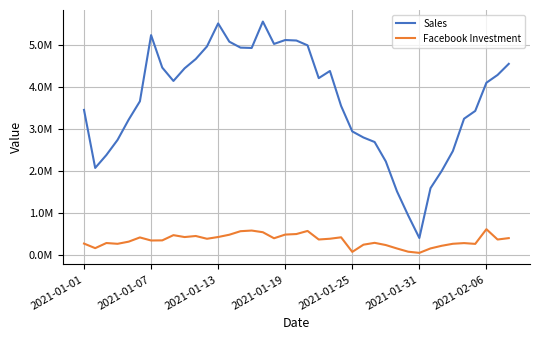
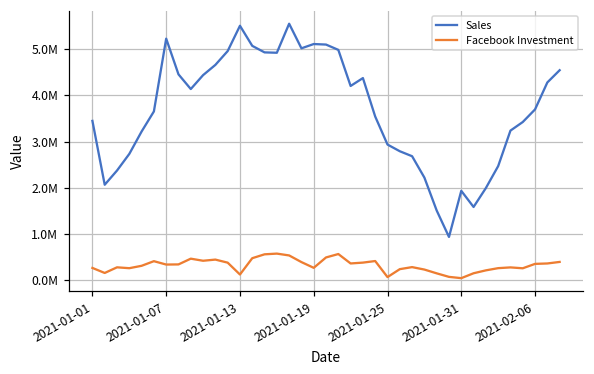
  {
    "Sales": {
      "2021-01-01": 3400000,
      "2021-01-07": 5200000,
      "2021-01-13": 5500000,
      "2021-01-19": 5100000,
      "2021-01-25": 2900000,
-     "2021-01-31": 400000,
-     "2021-02-06": 4100000
+     "2021-01-31": 1900000,
+     "2021-02-06": 3700000
    },
    "Facebook Investment": {
      "2021-01-01": 300000,
      "2021-01-07": 300000,
-     "2021-01-13": 400000,
-     "2021-01-19": 500000,
+     "2021-01-13": 100000,
+     "2021-01-19": 300000,
      "2021-01-25": 100000,
      "2021-01-31": 0,
-     "2021-02-06": 600000
+     "2021-02-06": 400000
    }
  }
